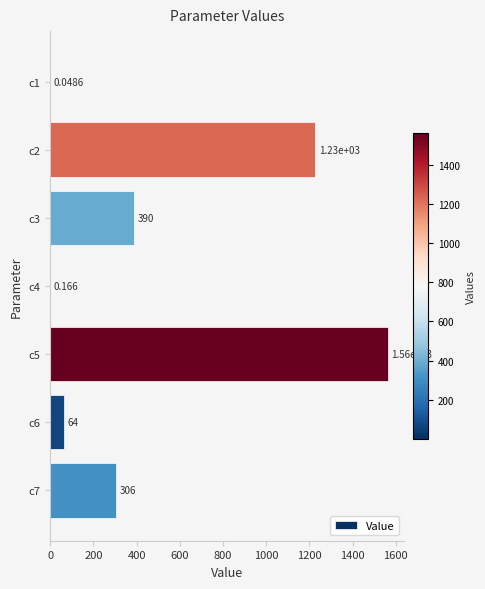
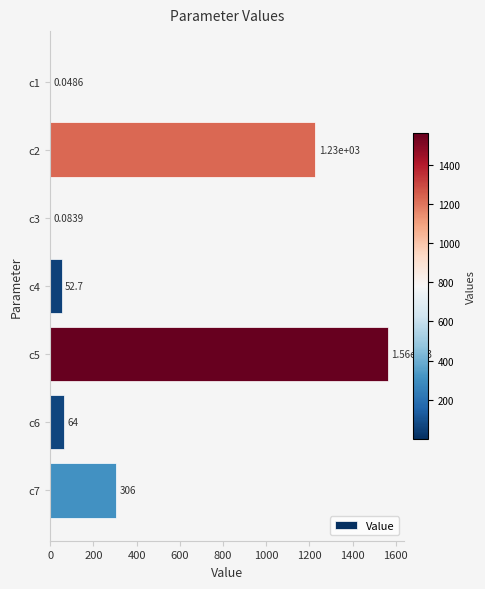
  {
    "c1": 0.0486,
-   "c3": 390,
-   "c4": 0.166,
+   "c3": 0.0839,
+   "c4": 52.7,
    "c6": 64,
    "c7": 306
  }
